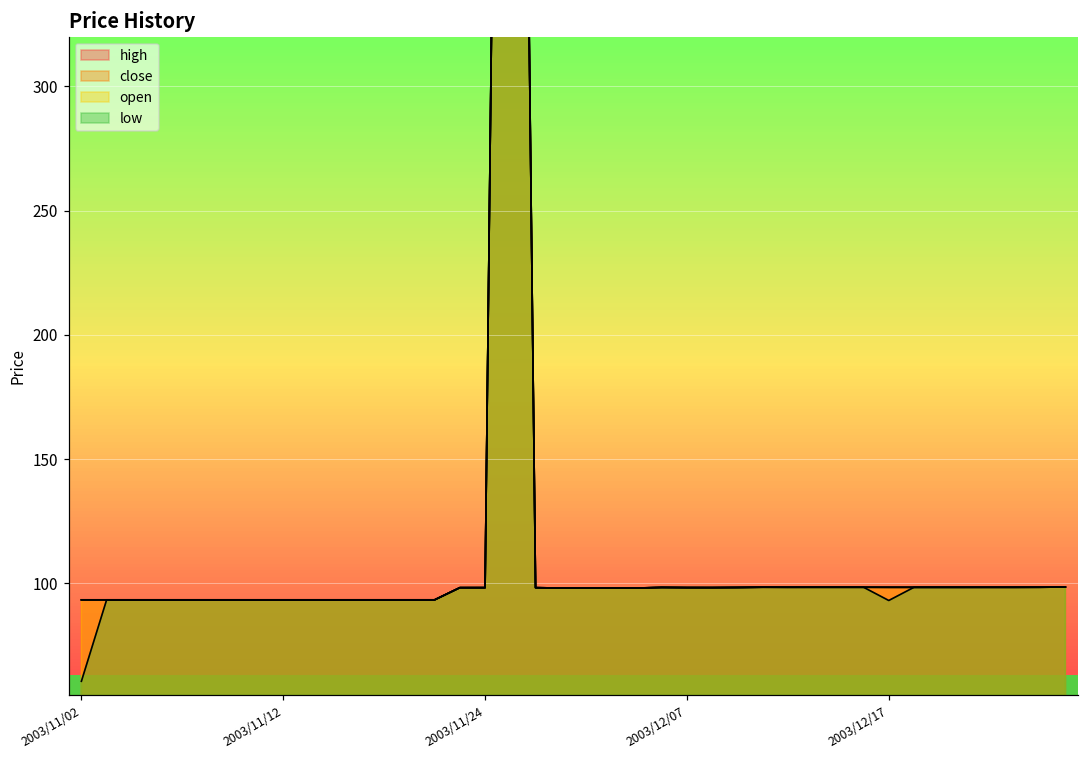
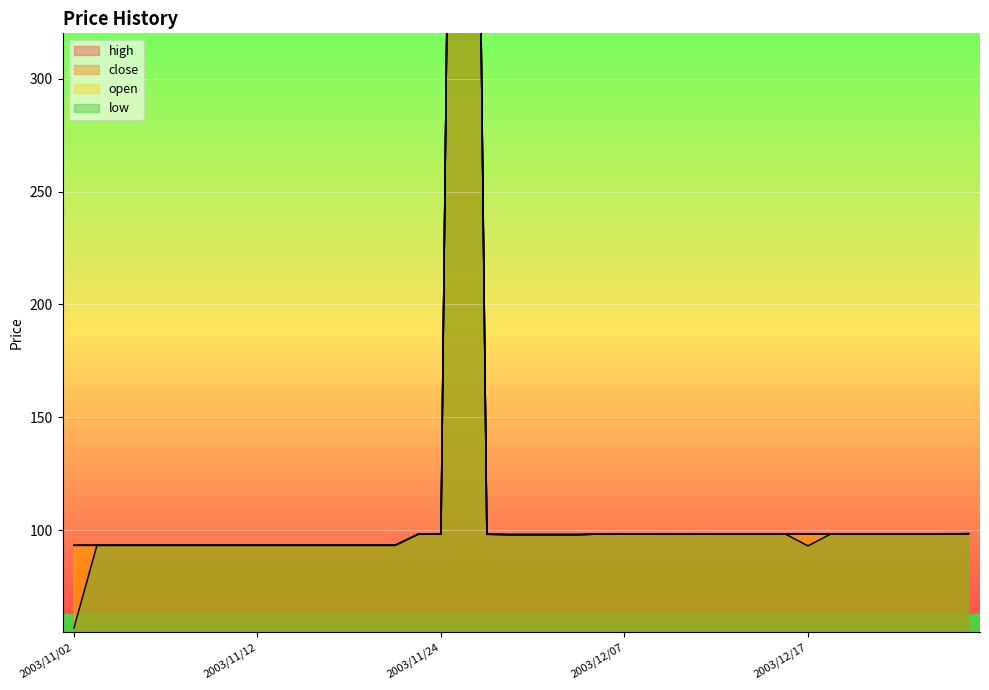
  {
    "low": {
-     "2003/11/02": 61,
+     "2003/11/02": 57,
      "2003/12/17": 93
    }
  }
